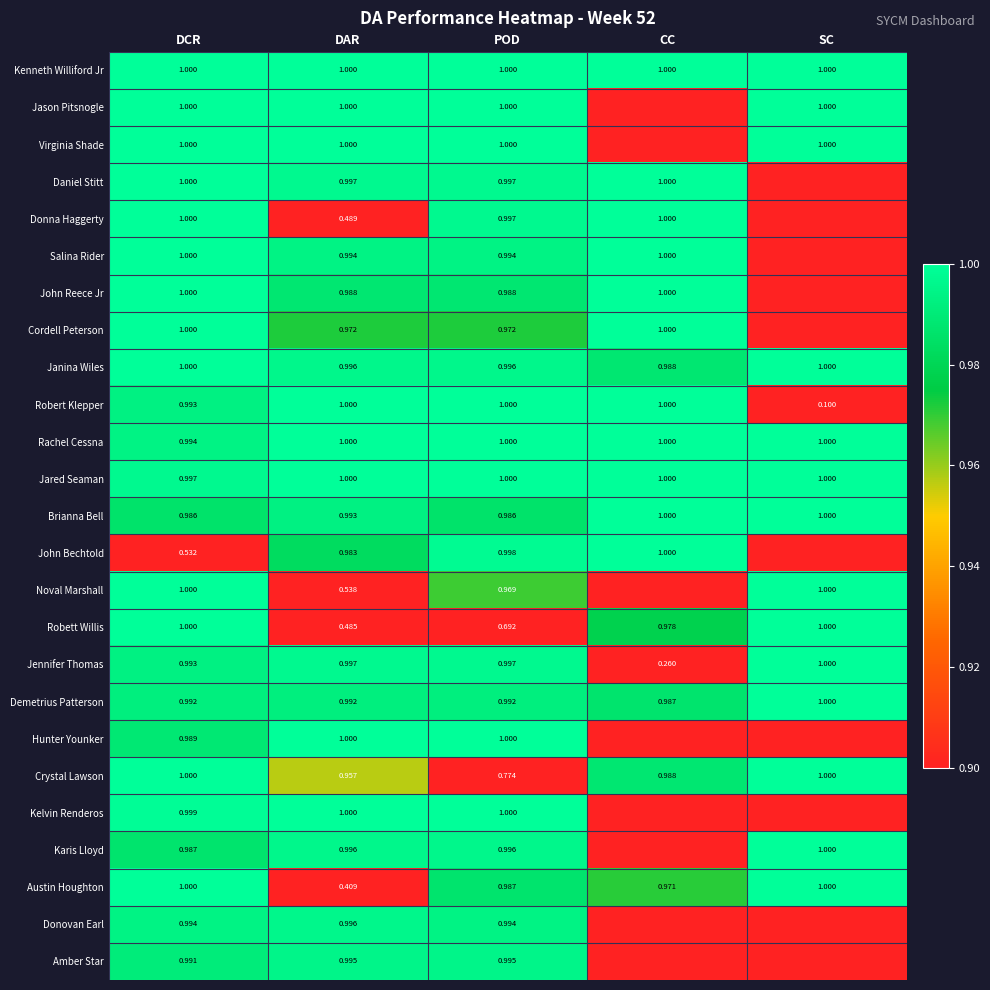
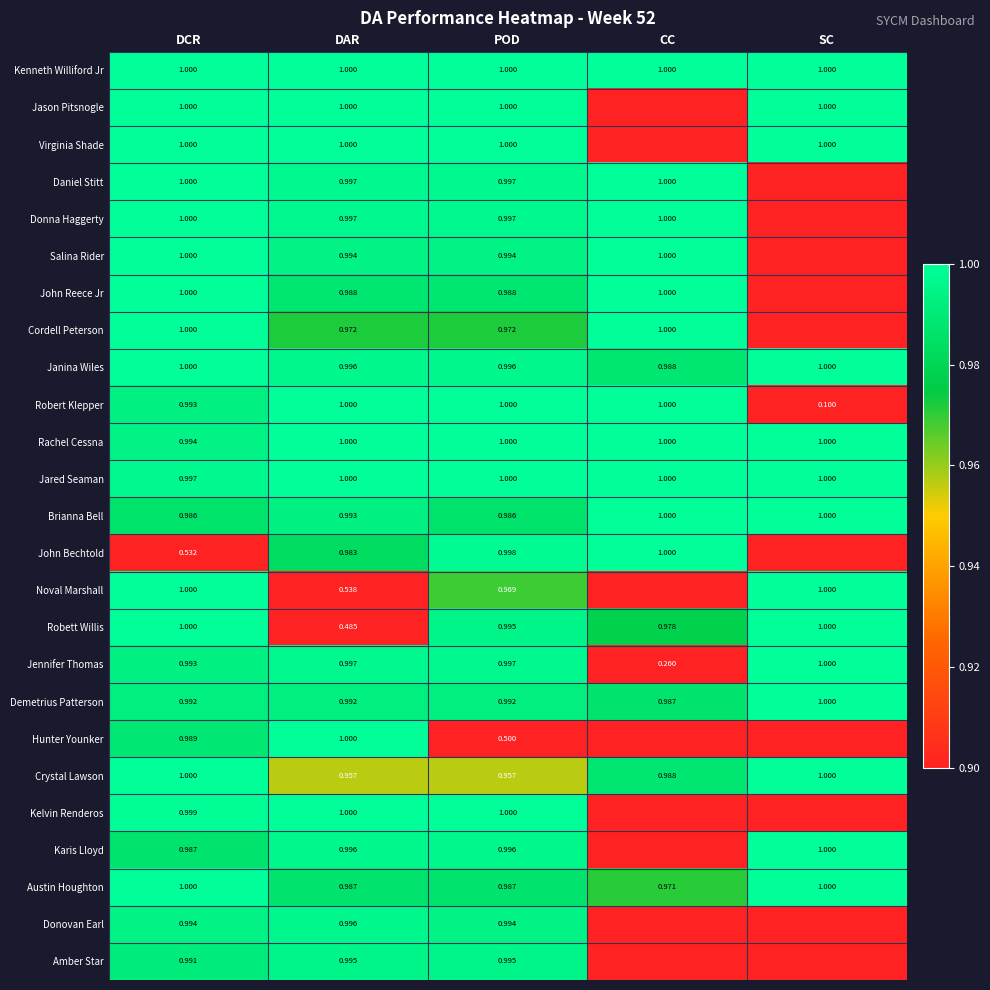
  {
    "Kenneth Williford Jr": {
      "DCR": 1.000,
      "DAR": 1.000,
      "POD": 1.000,
      "CC": 1.000,
      "SC": 1.000
    },
    "Jason Pitsnogle": {
      "DCR": 1.000,
      "DAR": 1.000,
      "POD": 1.000,
      "SC": 1.000
    },
    "Virginia Shade": {
      "DCR": 1.000,
      "DAR": 1.000,
      "POD": 1.000,
      "SC": 1.000
    },
    "Daniel Stitt": {
      "DCR": 1.000,
      "DAR": 0.997,
      "POD": 0.997,
      "CC": 1.000
    },
    "Donna Haggerty": {
      "DCR": 1.000,
-     "DAR": 0.489,
+     "DAR": 0.997,
      "POD": 0.997,
      "CC": 1.000
    },
    "Salina Rider": {
      "DCR": 1.000,
      "DAR": 0.994,
      "POD": 0.994,
      "CC": 1.000
    },
    "John Reece Jr": {
      "DCR": 1.000,
      "DAR": 0.988,
      "POD": 0.988,
      "CC": 1.000
    },
    "Cordell Peterson": {
      "DCR": 1.000,
      "DAR": 0.972,
      "POD": 0.972,
      "CC": 1.000
    },
    "Janina Wiles": {
      "DCR": 1.000,
      "DAR": 0.996,
      "POD": 0.996,
      "CC": 0.988,
      "SC": 1.000
    },
    "Robert Klepper": {
      "DCR": 0.993,
      "DAR": 1.000,
      "POD": 1.000,
      "CC": 1.000,
      "SC": 0.100
    },
    "Rachel Cessna": {
      "DCR": 0.994,
      "DAR": 1.000,
      "POD": 1.000,
      "CC": 1.000,
      "SC": 1.000
    },
    "Jared Seaman": {
      "DCR": 0.997,
      "DAR": 1.000,
      "POD": 1.000,
      "CC": 1.000,
      "SC": 1.000
    },
    "Brianna Bell": {
      "DCR": 0.986,
      "DAR": 0.993,
      "POD": 0.986,
      "CC": 1.000,
      "SC": 1.000
    },
    "John Bechtold": {
      "DCR": 0.532,
      "DAR": 0.983,
      "POD": 0.998,
      "CC": 1.000
    },
    "Noval Marshall": {
      "DCR": 1.000,
      "DAR": 0.538,
      "POD": 0.969,
      "SC": 1.000
    },
    "Robett Willis": {
      "DCR": 1.000,
      "DAR": 0.485,
-     "POD": 0.692,
+     "POD": 0.995,
      "CC": 0.978,
      "SC": 1.000
    },
    "Jennifer Thomas": {
      "DCR": 0.993,
      "DAR": 0.997,
      "POD": 0.997,
      "CC": 0.260,
      "SC": 1.000
    },
    "Demetrius Patterson": {
      "DCR": 0.992,
      "DAR": 0.992,
      "POD": 0.992,
      "CC": 0.987,
      "SC": 1.000
    },
    "Hunter Younker": {
      "DCR": 0.989,
      "DAR": 1.000,
-     "POD": 1.000
+     "POD": 0.500
    },
    "Crystal Lawson": {
      "DCR": 1.000,
      "DAR": 0.957,
-     "POD": 0.774,
+     "POD": 0.957,
      "CC": 0.988,
      "SC": 1.000
    },
    "Kelvin Renderos": {
      "DCR": 0.999,
      "DAR": 1.000,
      "POD": 1.000
    },
    "Karis Lloyd": {
      "DCR": 0.987,
      "DAR": 0.996,
      "POD": 0.996,
      "SC": 1.000
    },
    "Austin Houghton": {
      "DCR": 1.000,
-     "DAR": 0.409,
+     "DAR": 0.987,
      "POD": 0.987,
      "CC": 0.971,
      "SC": 1.000
    },
    "Donovan Earl": {
      "DCR": 0.994,
      "DAR": 0.996,
      "POD": 0.994
    },
    "Amber Star": {
      "DCR": 0.991,
      "DAR": 0.995,
      "POD": 0.995
    }
  }
